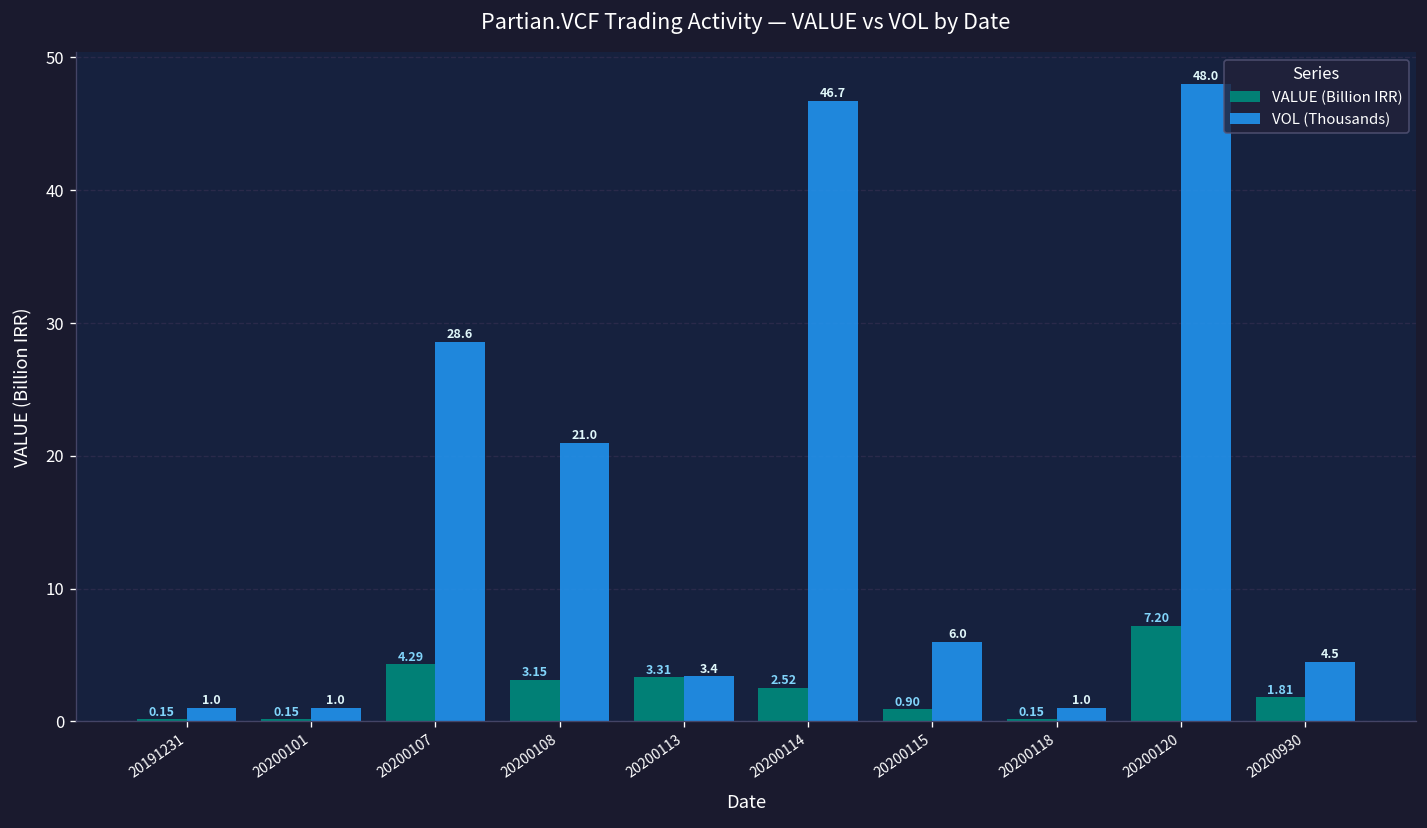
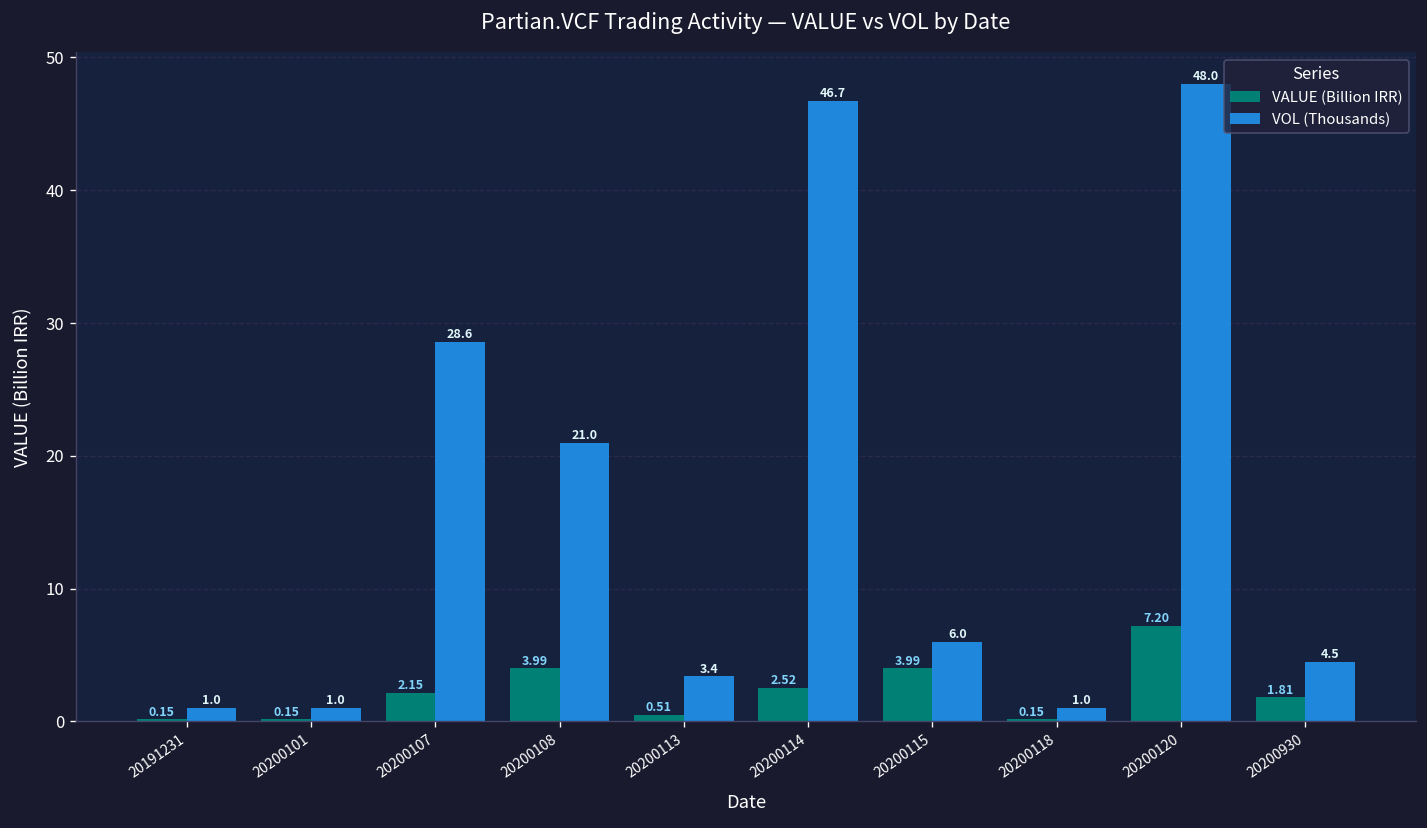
  {
    "VALUE (Billion IRR)": {
      "20191231": 0.15,
      "20200101": 0.15,
-     "20200107": 4.29,
-     "20200108": 3.15,
-     "20200113": 3.31,
+     "20200107": 2.15,
+     "20200108": 3.99,
+     "20200113": 0.51,
      "20200114": 2.52,
-     "20200115": 0.90,
+     "20200115": 3.99,
      "20200118": 0.15,
      "20200120": 7.20,
      "20200930": 1.81
    },
    "VOL (Thousands)": {
      "20191231": 1.0,
      "20200101": 1.0,
      "20200107": 28.6,
      "20200108": 21.0,
      "20200113": 3.4,
      "20200114": 46.7,
      "20200115": 6.0,
      "20200118": 1.0,
      "20200120": 48.0,
      "20200930": 4.5
    }
  }
